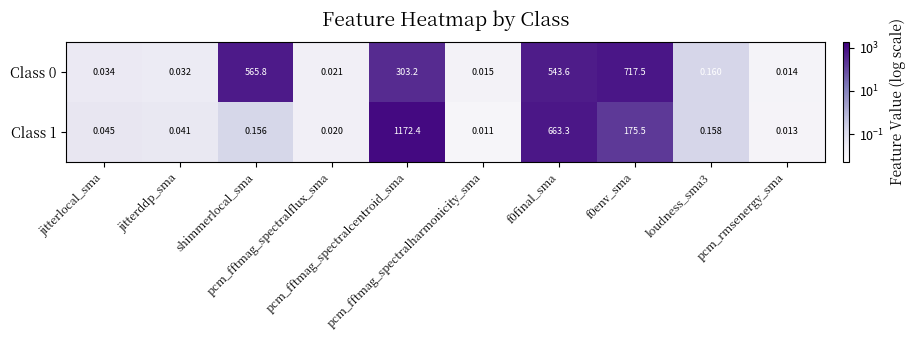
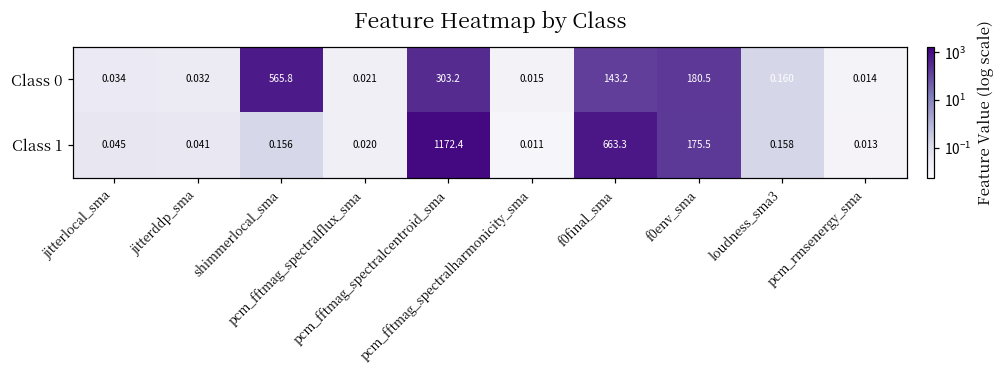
  {
    "Class 0": {
      "jitterlocal_sma": 0.034,
      "jitterddp_sma": 0.032,
      "shimmerlocal_sma": 565.8,
      "pcm_fftmag_spectralflux_sma": 0.021,
      "pcm_fftmag_spectralcentroid_sma": 303.2,
      "pcm_fftmag_spectralharmonicity_sma": 0.015,
-     "f0final_sma": 543.6,
-     "f0env_sma": 717.5,
+     "f0final_sma": 143.2,
+     "f0env_sma": 180.5,
      "pcm_rmsenergy_sma": 0.014
    },
    "Class 1": {
      "jitterlocal_sma": 0.045,
      "jitterddp_sma": 0.041,
      "shimmerlocal_sma": 0.156,
      "pcm_fftmag_spectralflux_sma": 0.020,
      "pcm_fftmag_spectralcentroid_sma": 1172.4,
      "pcm_fftmag_spectralharmonicity_sma": 0.011,
      "f0final_sma": 663.3,
      "f0env_sma": 175.5,
      "loudness_sma3": 0.158,
      "pcm_rmsenergy_sma": 0.013
    }
  }
